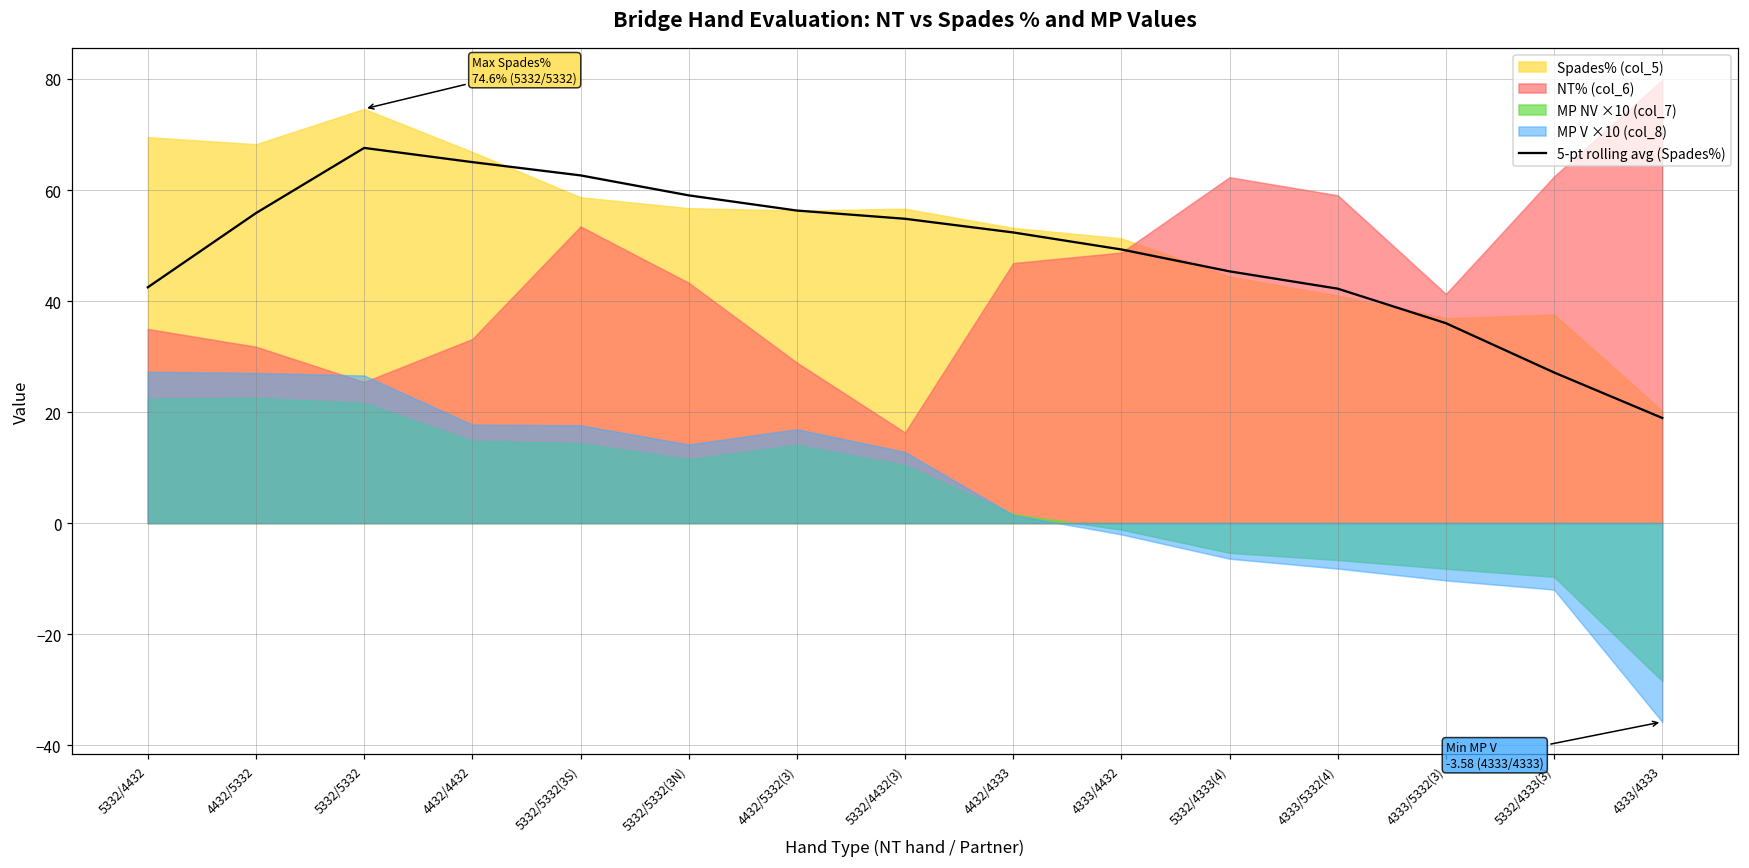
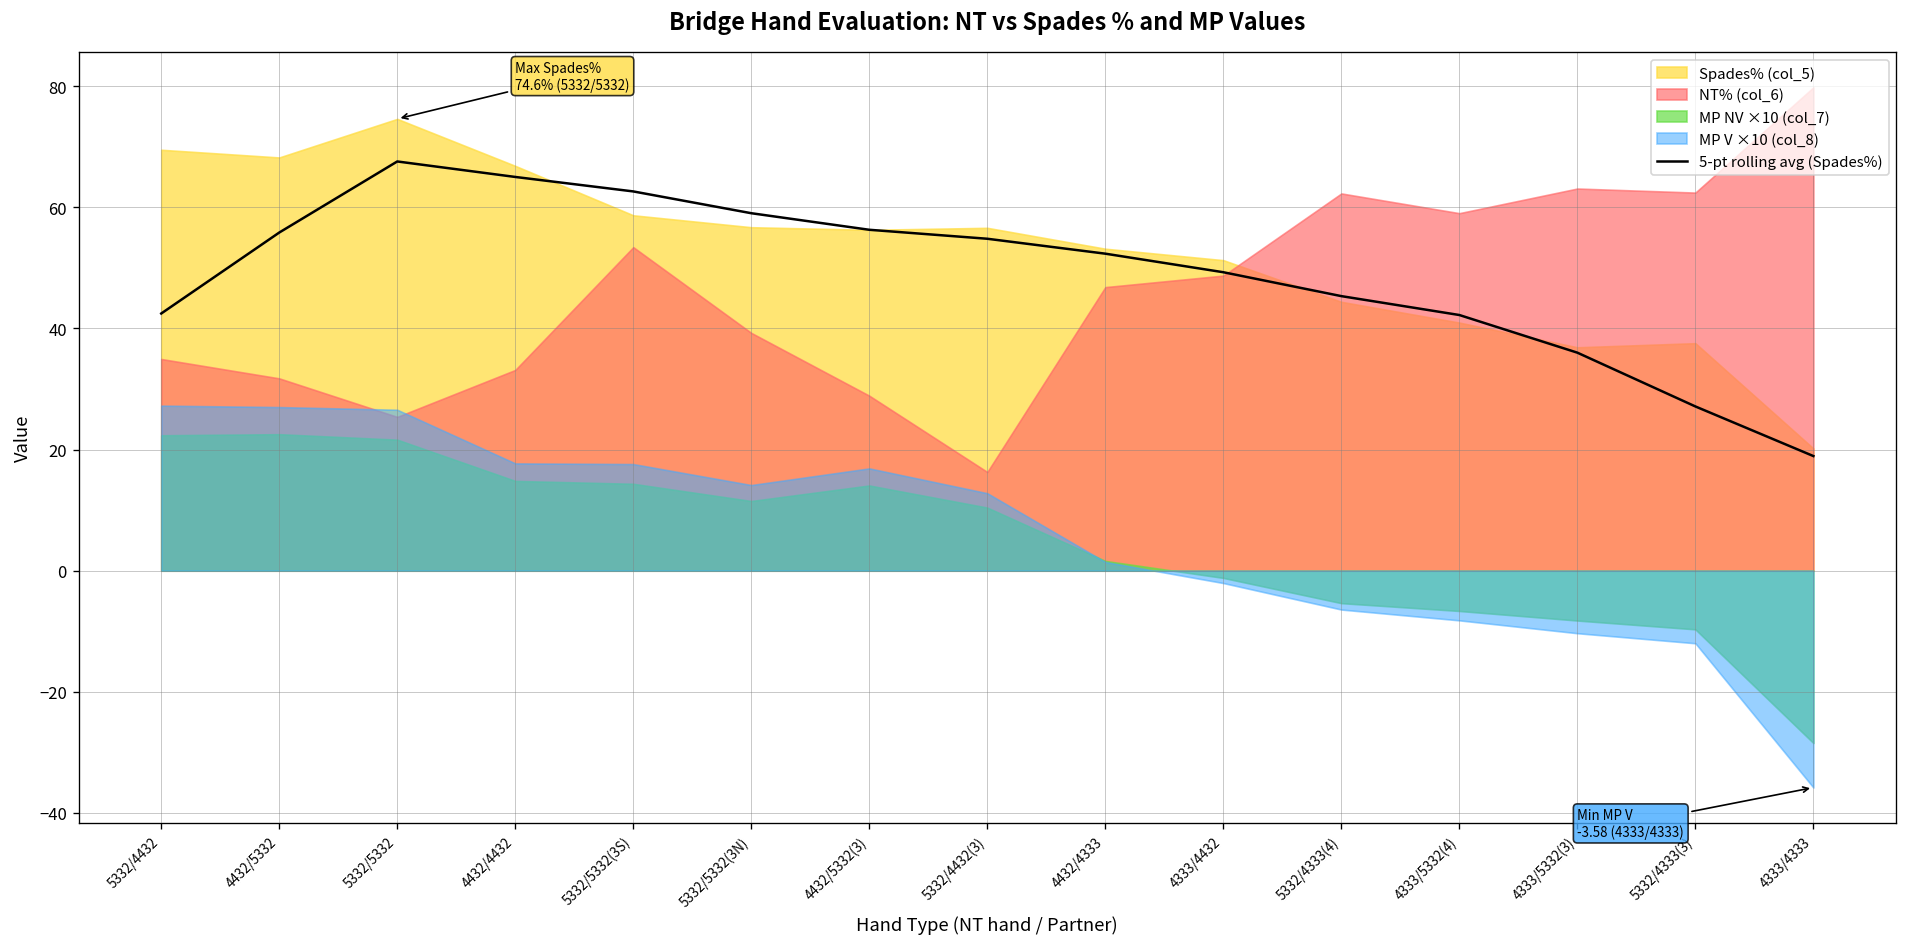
  {
    "5-pt rolling avg (Spades%)": {
      "5332/4432": 42,
      "4432/5332": 56,
      "5332/5332": 68,
      "4432/4432": 65,
      "5332/5332(3S)": 63,
      "5332/5332(3N)": 59,
      "5332/4432(3)": 55,
      "4432/4333": 52,
      "4333/4432": 49,
      "5332/4333(4)": 45,
      "4333/5332(4)": 42,
      "4333/5332(3)": 36,
      "5332/4333(3)": 27,
      "4333/4333": 19
    },
    "Spades% (col_5)": {
      "5332/4432": 70,
      "4432/5332": 68,
      "4432/4432": 67,
      "5332/5332(3S)": 59,
      "5332/5332(3N)": 57,
      "5332/4432(3)": 57,
      "4432/4333": 53,
      "4333/4432": 51,
      "5332/4333(4)": 44,
      "4333/5332(4)": 41,
      "4333/5332(3)": 37,
      "5332/4333(3)": 38,
      "4333/4333": 20
    },
    "NT% (col_6)": {
      "5332/4432": 35,
      "4432/5332": 32,
      "5332/5332": 25,
      "4432/4432": 33,
      "5332/5332(3S)": 53,
-     "5332/5332(3N)": 43,
+     "5332/5332(3N)": 39,
      "4432/5332(3)": 29,
      "5332/4432(3)": 16,
      "4432/4333": 47,
      "4333/4432": 49,
      "5332/4333(4)": 62,
      "4333/5332(4)": 59,
-     "4333/5332(3)": 41,
+     "4333/5332(3)": 63,
      "5332/4333(3)": 62
    },
    "MP NV ×10 (col_7)": {
      "5332/4432": 22,
      "4432/5332": 23,
      "5332/5332": 22,
      "4432/4432": 15,
      "5332/5332(3S)": 14,
      "5332/5332(3N)": 12,
      "4432/5332(3)": 14,
      "5332/4432(3)": 10
    },
    "MP V ×10 (col_8)": {
      "5332/4432": 27,
      "4432/5332": 27,
      "5332/5332": 27,
      "4432/4432": 18,
      "5332/5332(3S)": 18,
      "5332/5332(3N)": 14,
      "4432/5332(3)": 17,
      "5332/4432(3)": 13
    }
  }
